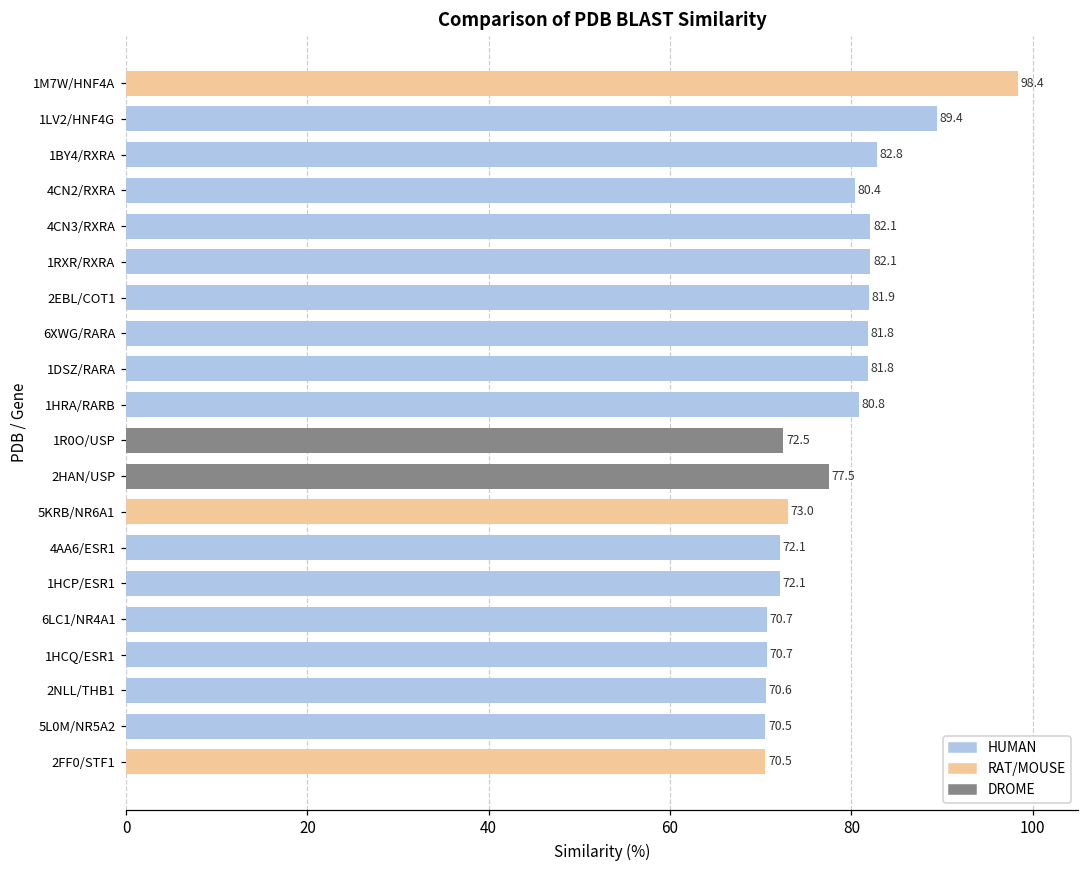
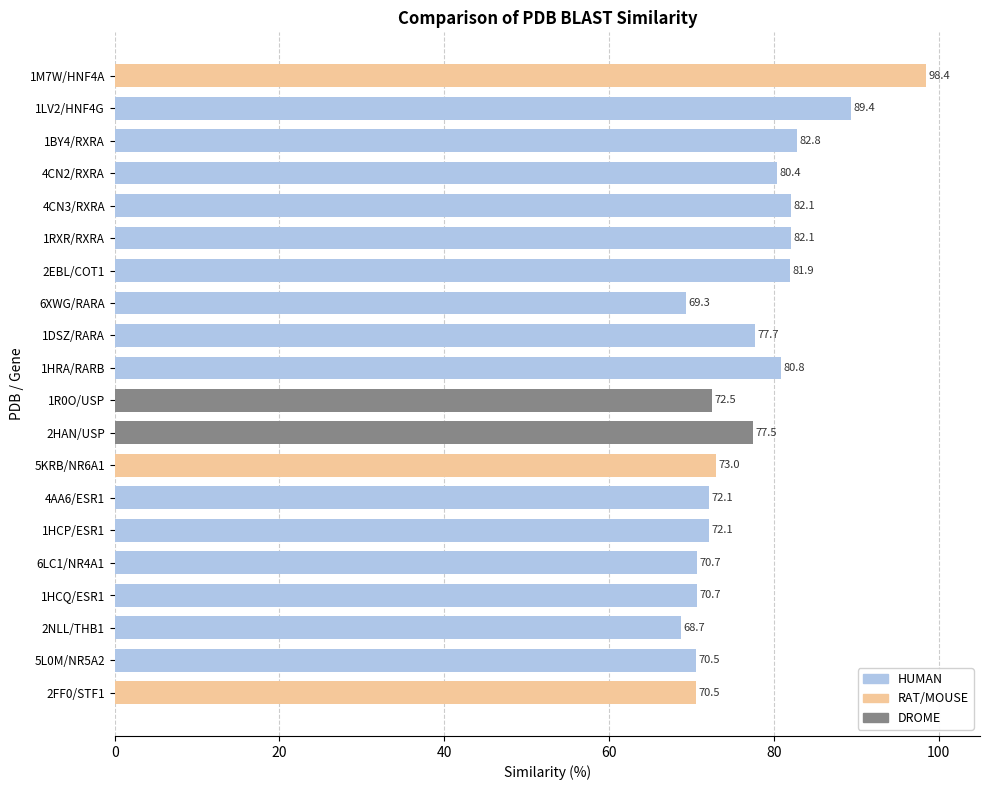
  {
    "1M7W/HNF4A": 98.4,
    "1LV2/HNF4G": 89.4,
    "1BY4/RXRA": 82.8,
    "4CN2/RXRA": 80.4,
    "4CN3/RXRA": 82.1,
    "1RXR/RXRA": 82.1,
    "2EBL/COT1": 81.9,
-   "6XWG/RARA": 81.8,
-   "1DSZ/RARA": 81.8,
+   "6XWG/RARA": 69.3,
+   "1DSZ/RARA": 77.7,
    "1HRA/RARB": 80.8,
    "1R0O/USP": 72.5,
    "2HAN/USP": 77.5,
    "5KRB/NR6A1": 73.0,
    "4AA6/ESR1": 72.1,
    "1HCP/ESR1": 72.1,
    "6LC1/NR4A1": 70.7,
    "1HCQ/ESR1": 70.7,
-   "2NLL/THB1": 70.6,
+   "2NLL/THB1": 68.7,
    "5L0M/NR5A2": 70.5,
    "2FF0/STF1": 70.5
  }
